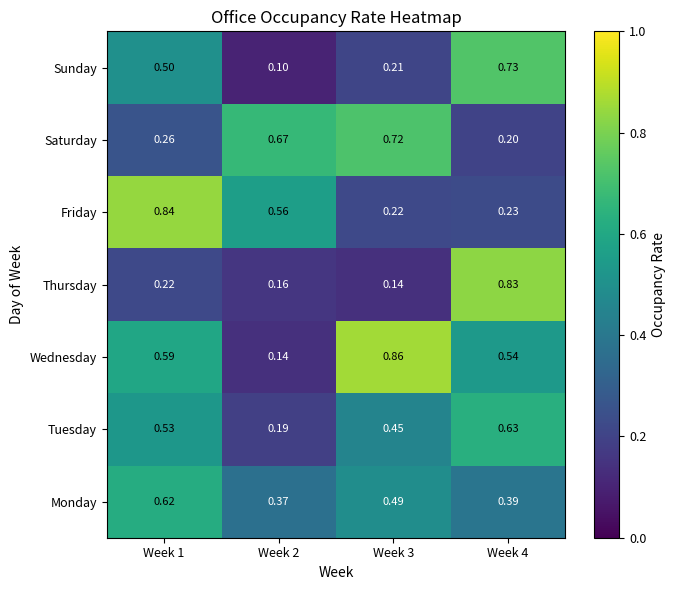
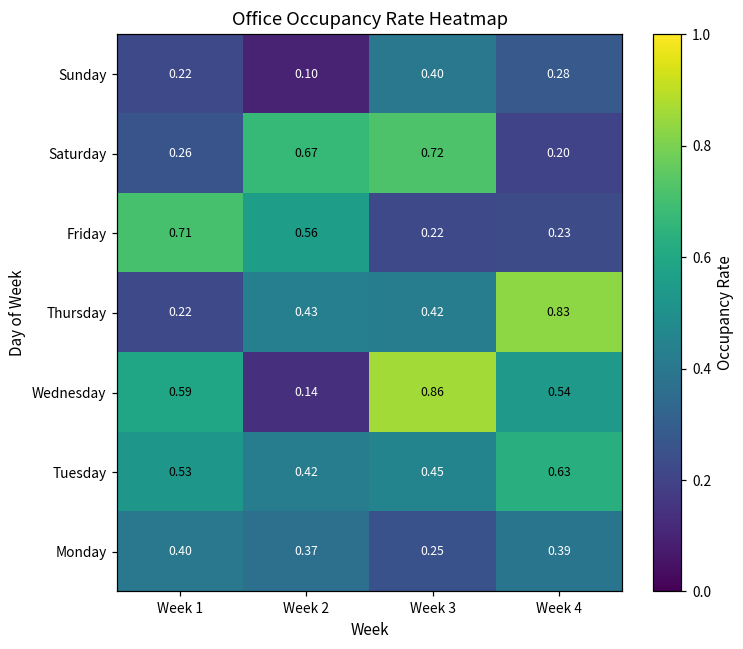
  {
    "Sunday": {
-     "Week 1": 0.50,
+     "Week 1": 0.22,
      "Week 2": 0.10,
-     "Week 3": 0.21,
-     "Week 4": 0.73
+     "Week 3": 0.40,
+     "Week 4": 0.28
    },
    "Saturday": {
      "Week 1": 0.26,
      "Week 2": 0.67,
      "Week 3": 0.72,
      "Week 4": 0.20
    },
    "Friday": {
-     "Week 1": 0.84,
+     "Week 1": 0.71,
      "Week 2": 0.56,
      "Week 3": 0.22,
      "Week 4": 0.23
    },
    "Thursday": {
      "Week 1": 0.22,
-     "Week 2": 0.16,
-     "Week 3": 0.14,
+     "Week 2": 0.43,
+     "Week 3": 0.42,
      "Week 4": 0.83
    },
    "Wednesday": {
      "Week 1": 0.59,
      "Week 2": 0.14,
      "Week 3": 0.86,
      "Week 4": 0.54
    },
    "Tuesday": {
      "Week 1": 0.53,
-     "Week 2": 0.19,
+     "Week 2": 0.42,
      "Week 3": 0.45,
      "Week 4": 0.63
    },
    "Monday": {
-     "Week 1": 0.62,
+     "Week 1": 0.40,
      "Week 2": 0.37,
-     "Week 3": 0.49,
+     "Week 3": 0.25,
      "Week 4": 0.39
    }
  }
